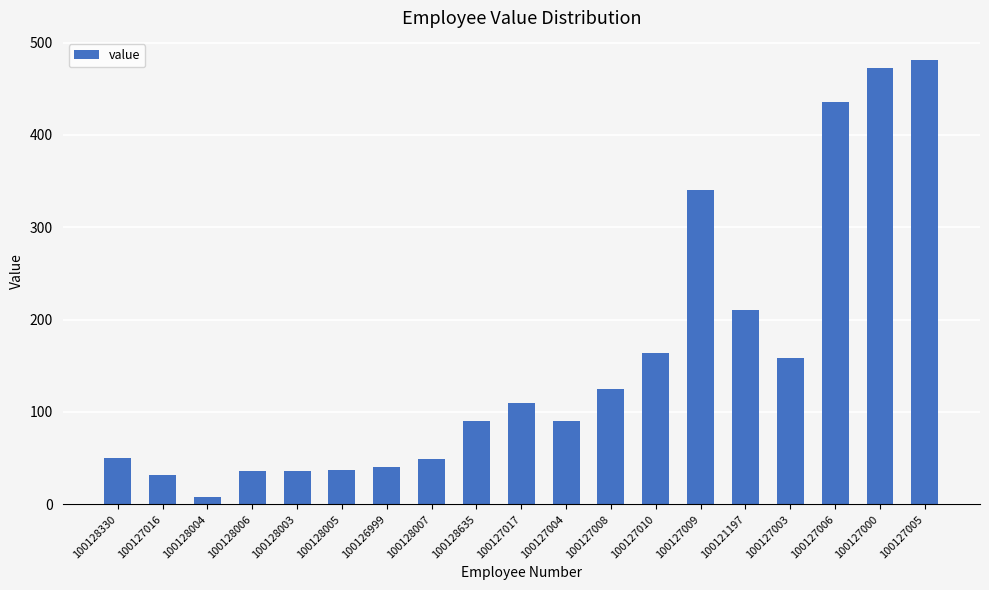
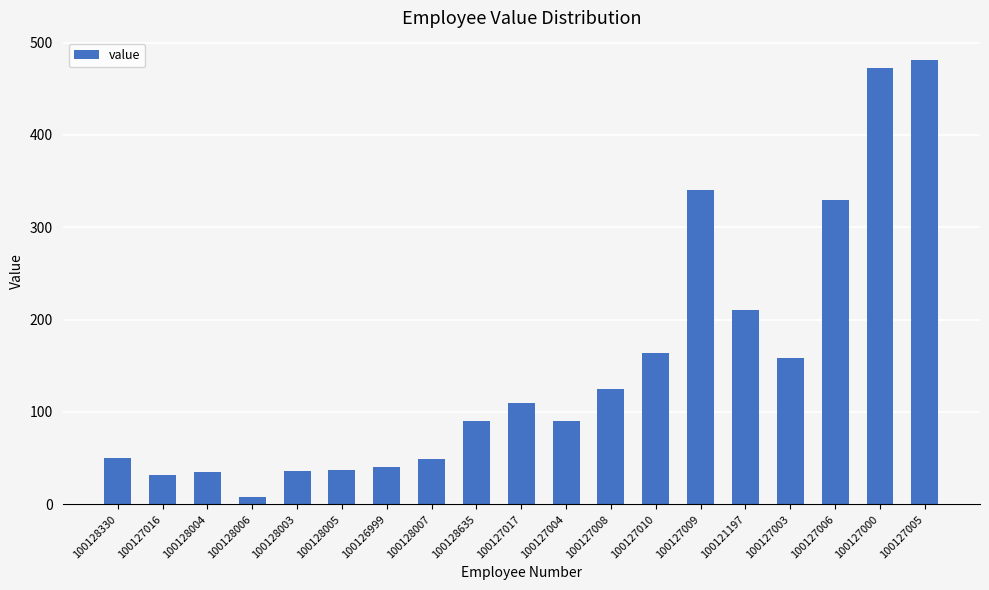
  {
    "100128330": 50,
    "100127016": 30,
-   "100128004": 10,
-   "100128006": 40,
+   "100128004": 40,
+   "100128006": 10,
    "100128003": 40,
    "100128005": 40,
    "100126999": 40,
    "100128007": 50,
    "100128635": 90,
    "100127017": 110,
    "100127004": 90,
    "100127008": 120,
    "100127010": 160,
    "100127009": 340,
    "100121197": 210,
    "100127003": 160,
-   "100127006": 440,
+   "100127006": 330,
    "100127000": 470,
    "100127005": 480
  }
